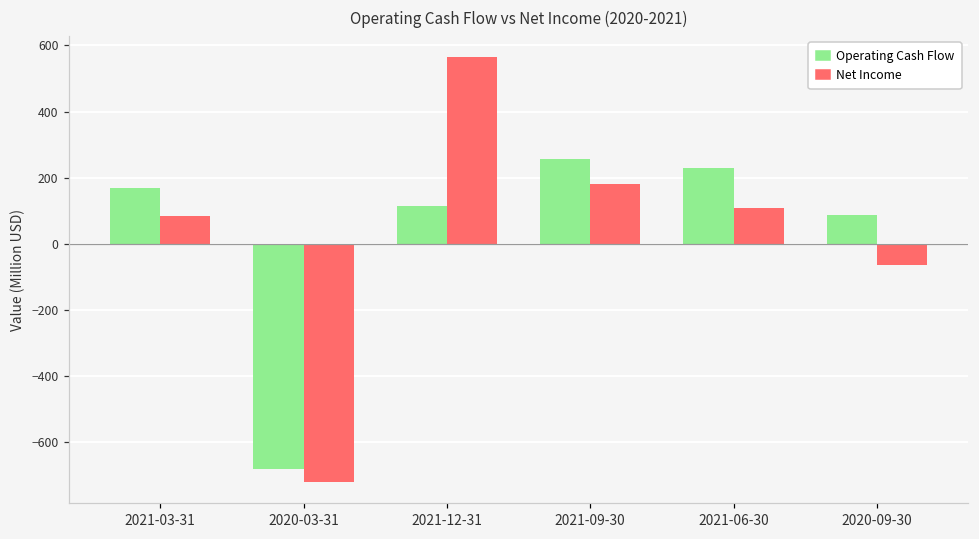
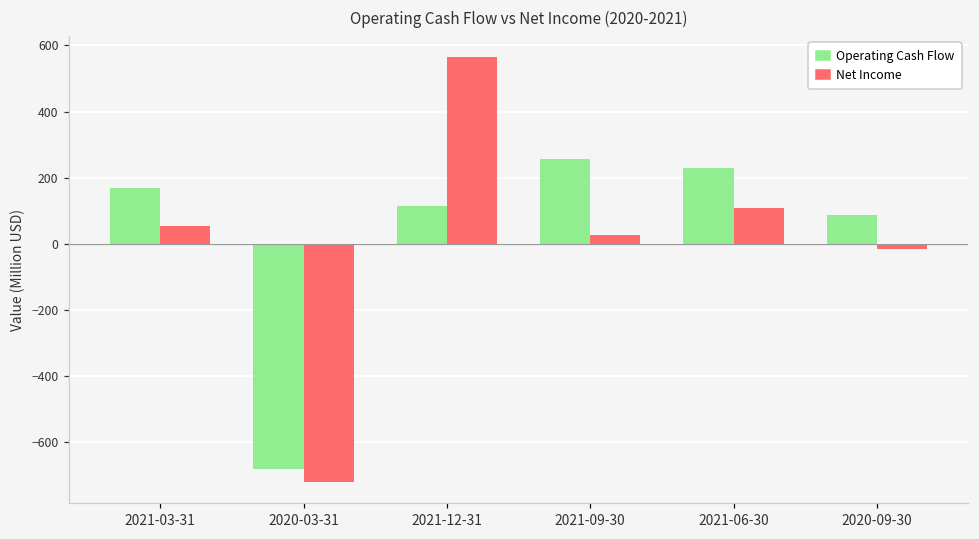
  {
    "Operating Cash Flow": {
      "2021-03-31": 170,
      "2020-03-31": -680,
      "2021-12-31": 120,
      "2021-09-30": 260,
      "2021-06-30": 230,
      "2020-09-30": 90
    },
    "Net Income": {
-     "2021-03-31": 80,
+     "2021-03-31": 50,
      "2020-03-31": -720,
      "2021-12-31": 560,
-     "2021-09-30": 180,
+     "2021-09-30": 30,
      "2021-06-30": 110,
-     "2020-09-30": -70
+     "2020-09-30": -20
    }
  }
